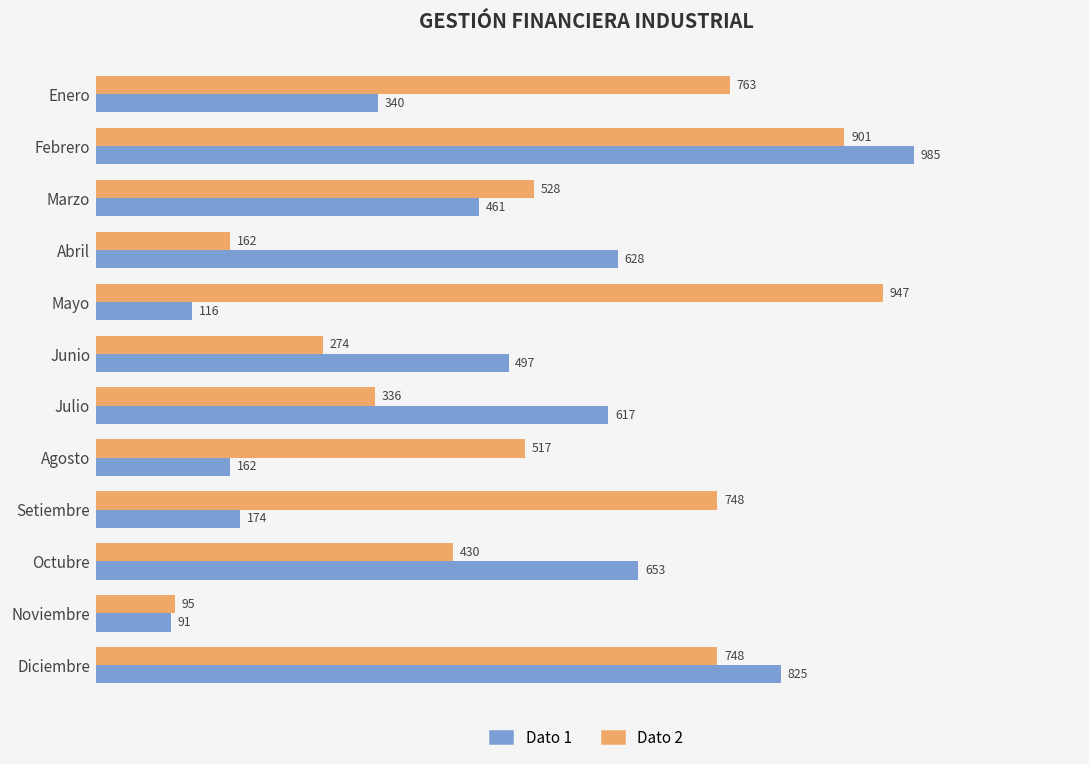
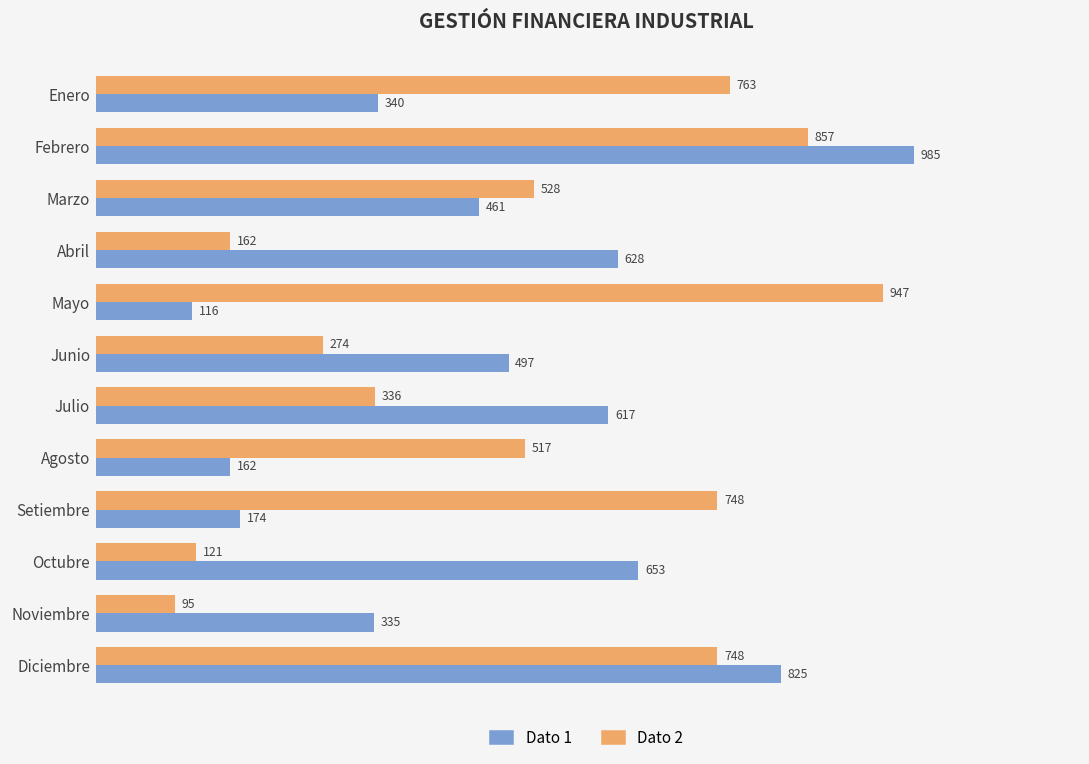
  {
    "Dato 1": {
      "Enero": 340,
      "Febrero": 985,
      "Marzo": 461,
      "Abril": 628,
      "Mayo": 116,
      "Junio": 497,
      "Julio": 617,
      "Agosto": 162,
      "Setiembre": 174,
      "Octubre": 653,
-     "Noviembre": 91,
+     "Noviembre": 335,
      "Diciembre": 825
    },
    "Dato 2": {
      "Enero": 763,
-     "Febrero": 901,
+     "Febrero": 857,
      "Marzo": 528,
      "Abril": 162,
      "Mayo": 947,
      "Junio": 274,
      "Julio": 336,
      "Agosto": 517,
      "Setiembre": 748,
-     "Octubre": 430,
+     "Octubre": 121,
      "Noviembre": 95,
      "Diciembre": 748
    }
  }
